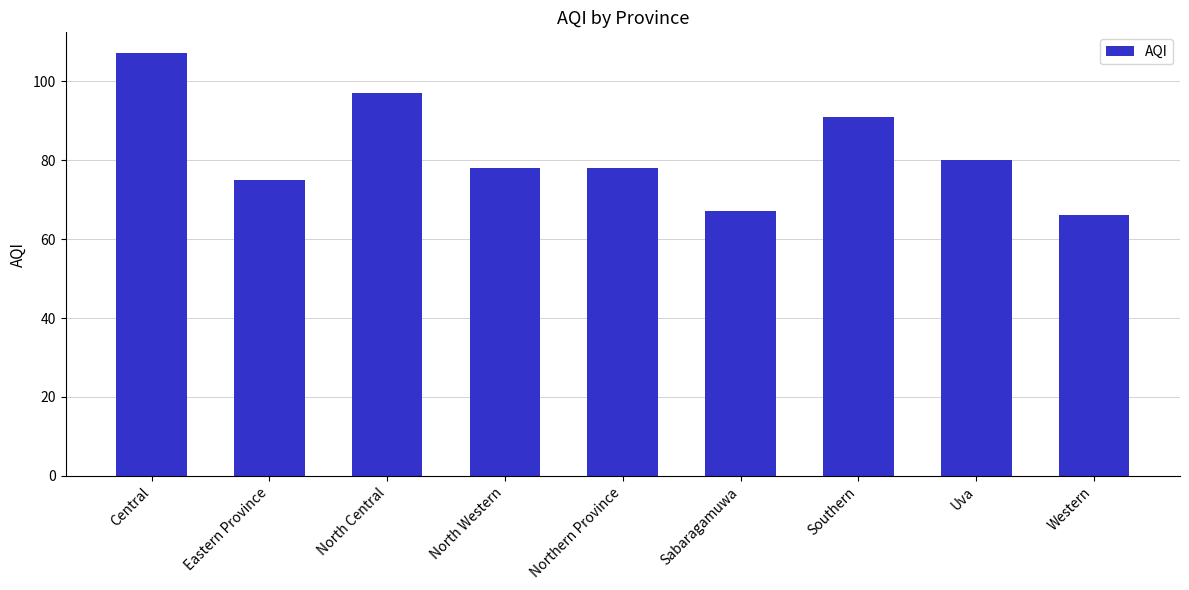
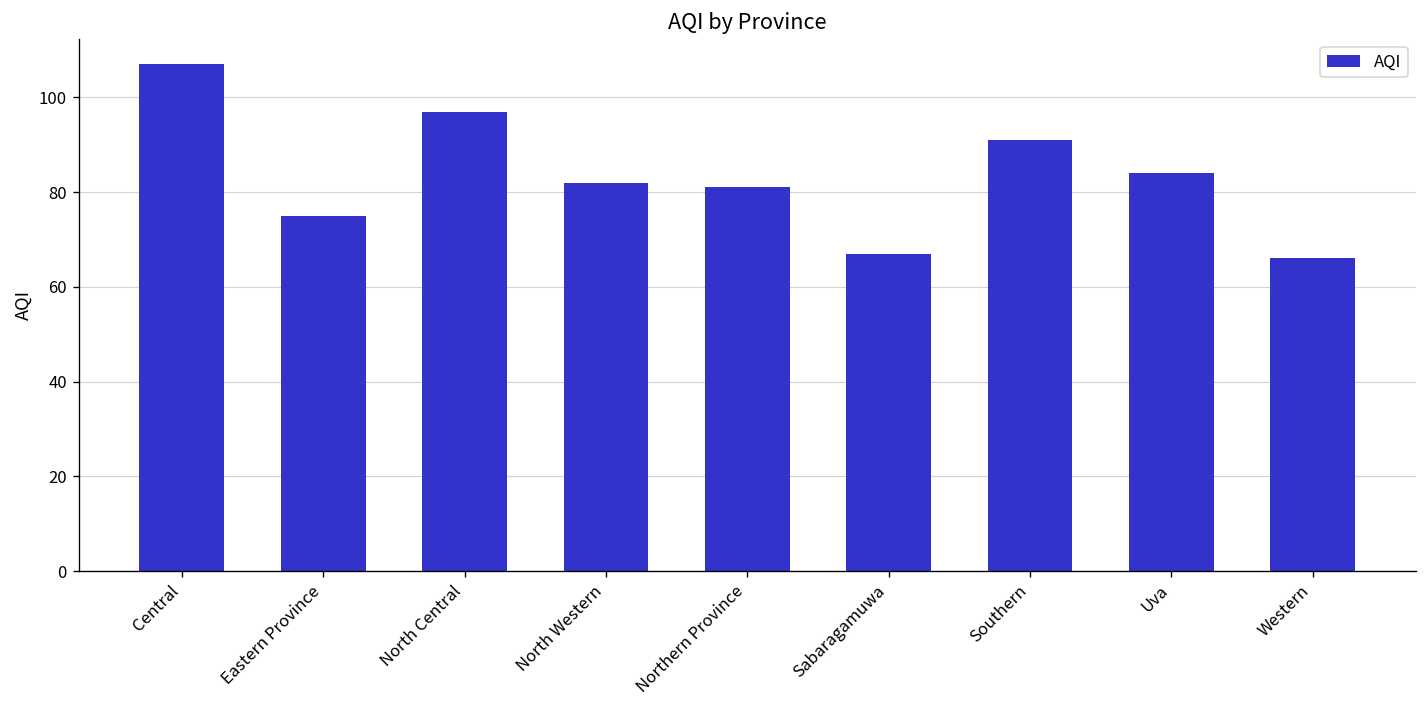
  {
    "Central": 107,
    "Eastern Province": 75,
    "North Central": 97,
-   "North Western": 78,
-   "Northern Province": 78,
+   "North Western": 82,
+   "Northern Province": 81,
    "Sabaragamuwa": 67,
    "Southern": 91,
-   "Uva": 80,
+   "Uva": 84,
    "Western": 66
  }
